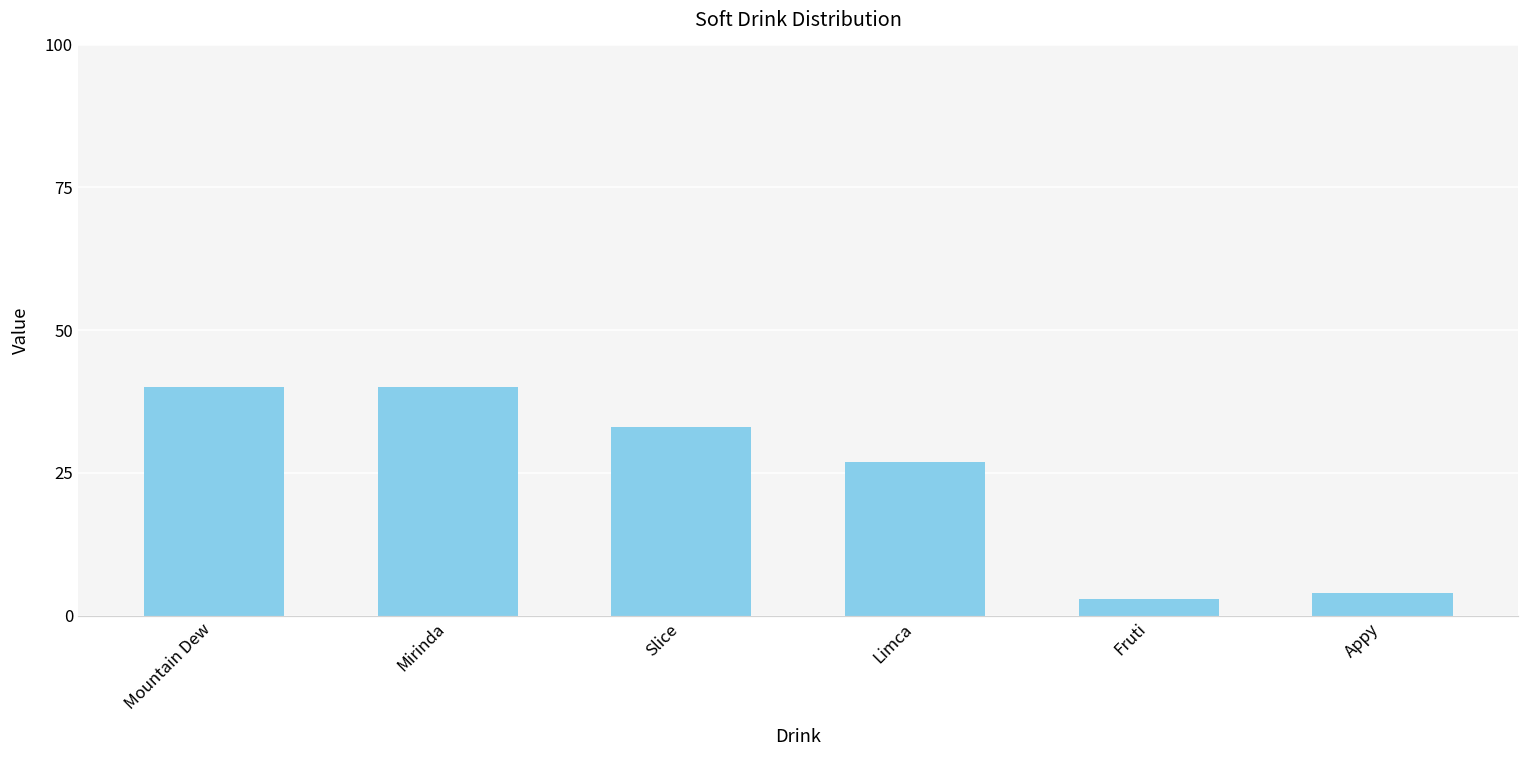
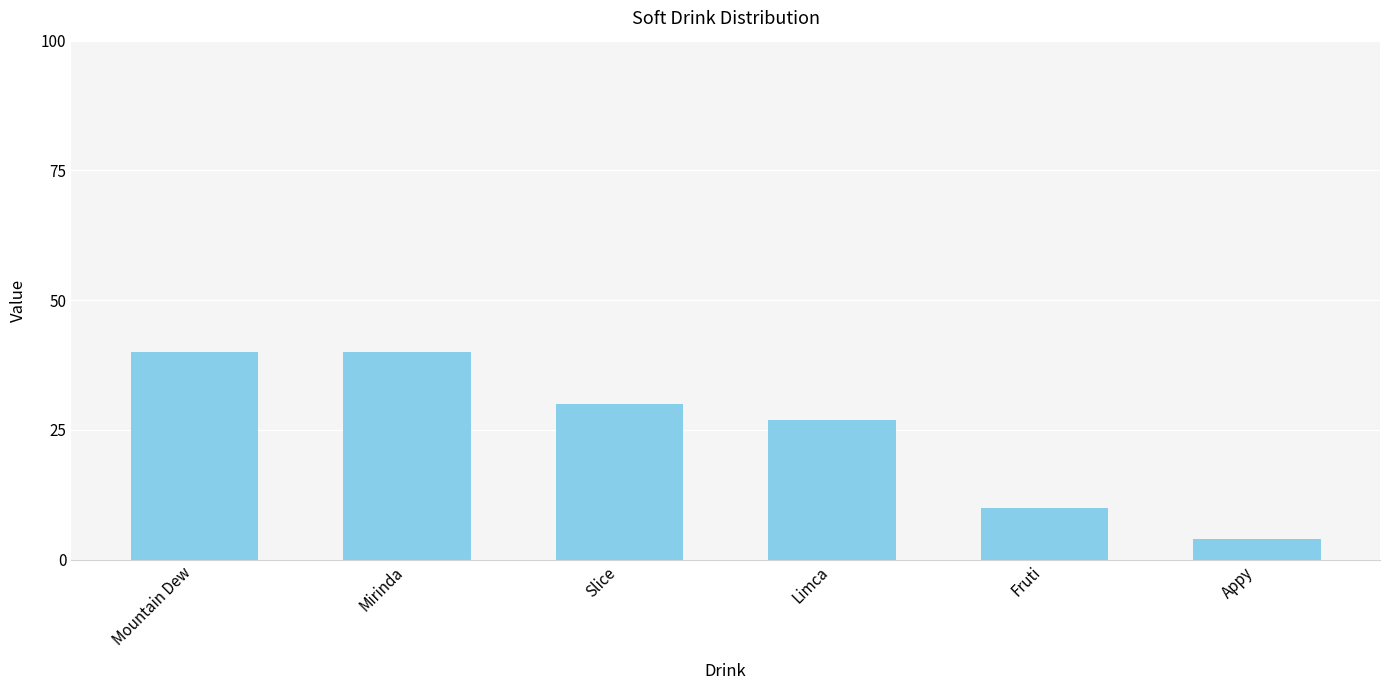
  {
    "Mountain Dew": 40,
    "Mirinda": 40,
-   "Slice": 33,
+   "Slice": 30,
    "Limca": 27,
-   "Fruti": 3,
+   "Fruti": 10,
    "Appy": 4
  }
